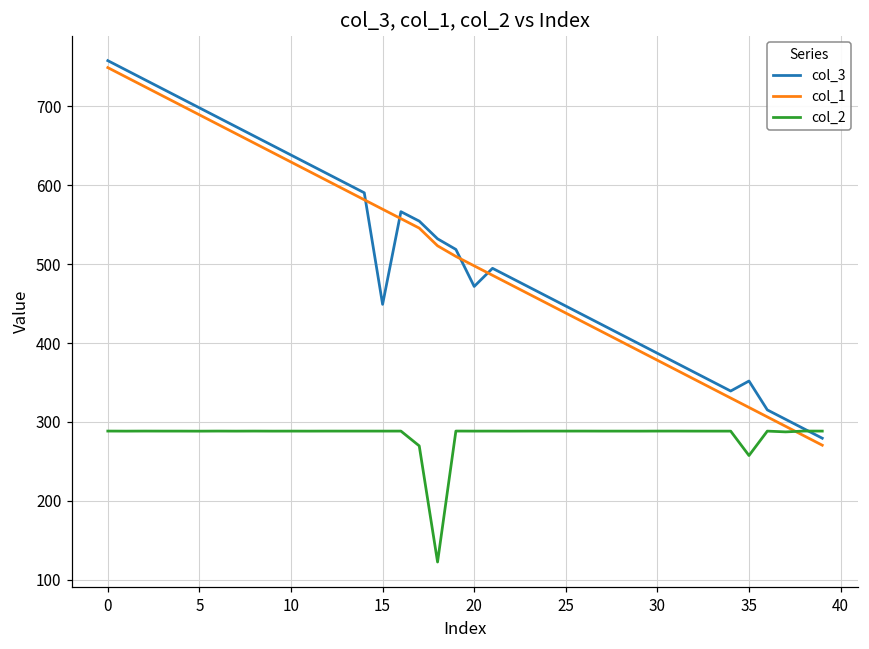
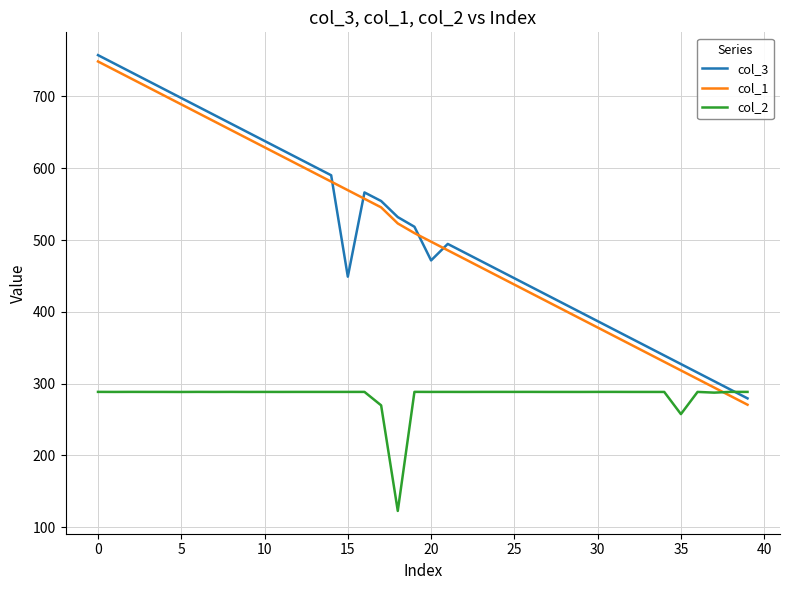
  {
    "col_3": {
      "0": 760,
      "5": 700,
      "10": 640,
      "15": 450,
      "20": 470,
      "25": 450,
      "30": 390,
-     "35": 350
+     "35": 330
    },
    "col_1": {
      "0": 750,
      "5": 690,
      "10": 630,
      "15": 570,
      "20": 500,
      "25": 440,
      "30": 380,
      "35": 320
    },
    "col_2": {
      "0": 290,
      "5": 290,
      "10": 290,
      "15": 290,
      "20": 290,
      "25": 290,
      "30": 290,
      "35": 260
    }
  }
